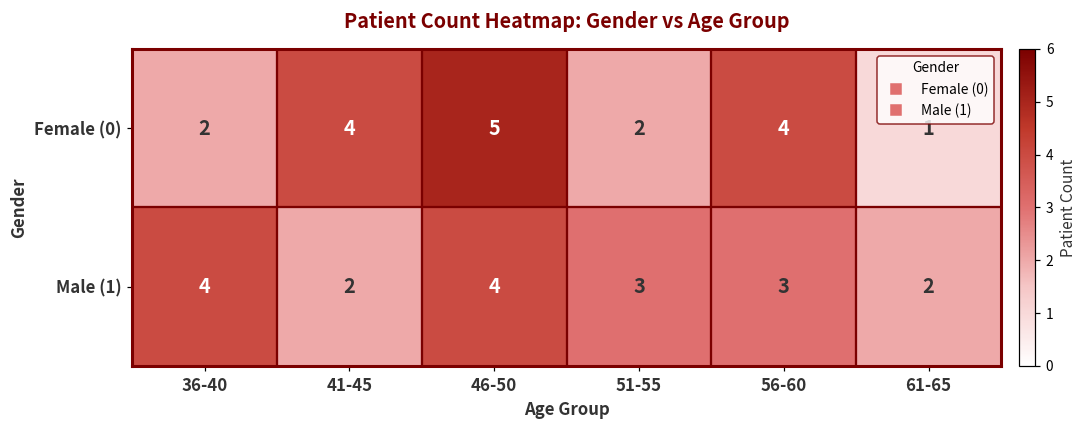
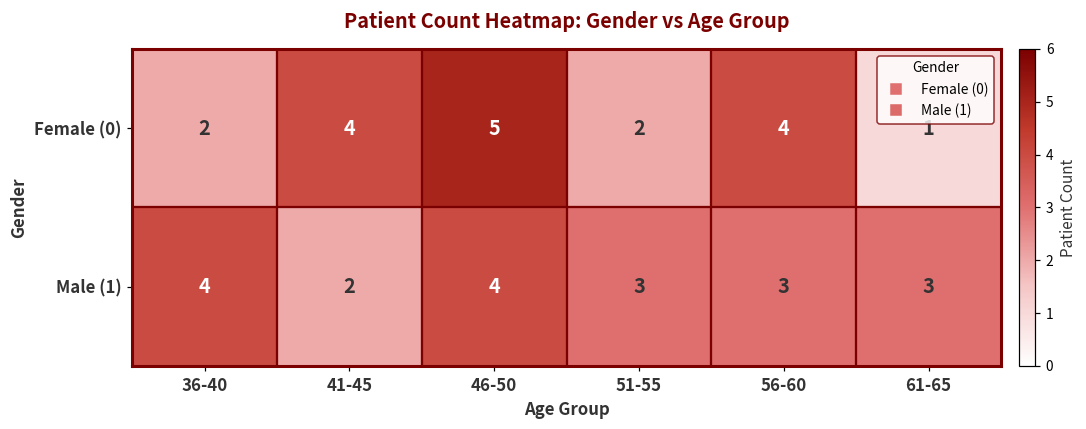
  {
    "Female (0)": {
      "36-40": 2,
      "41-45": 4,
      "46-50": 5,
      "51-55": 2,
      "56-60": 4
    },
    "Male (1)": {
      "36-40": 4,
      "41-45": 2,
      "46-50": 4,
      "51-55": 3,
      "56-60": 3,
-     "61-65": 2
+     "61-65": 3
    }
  }
